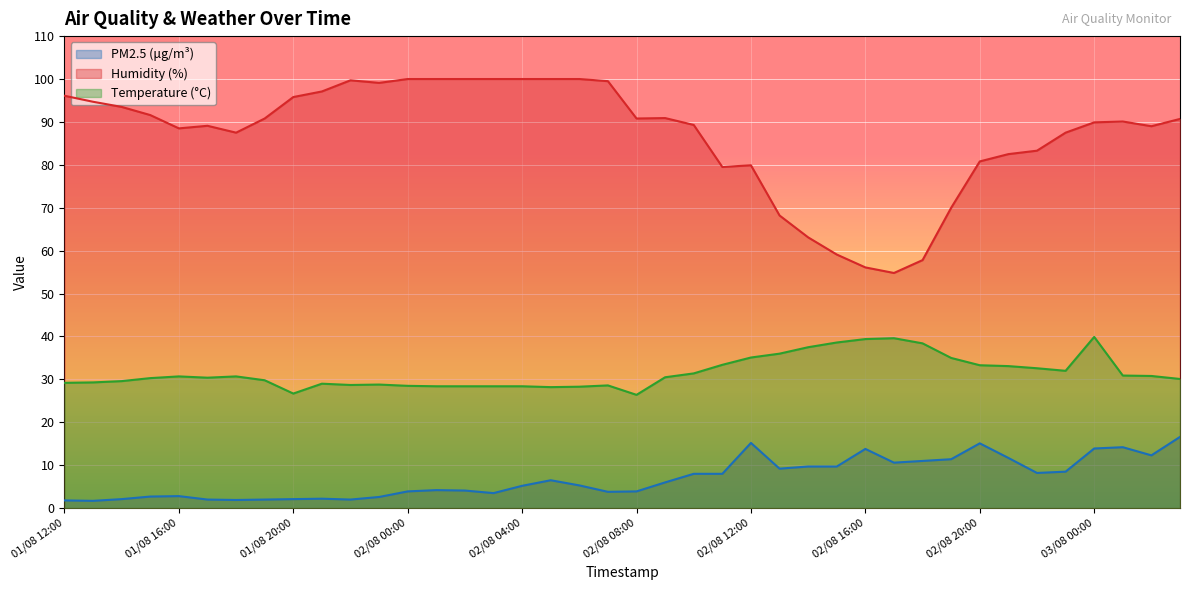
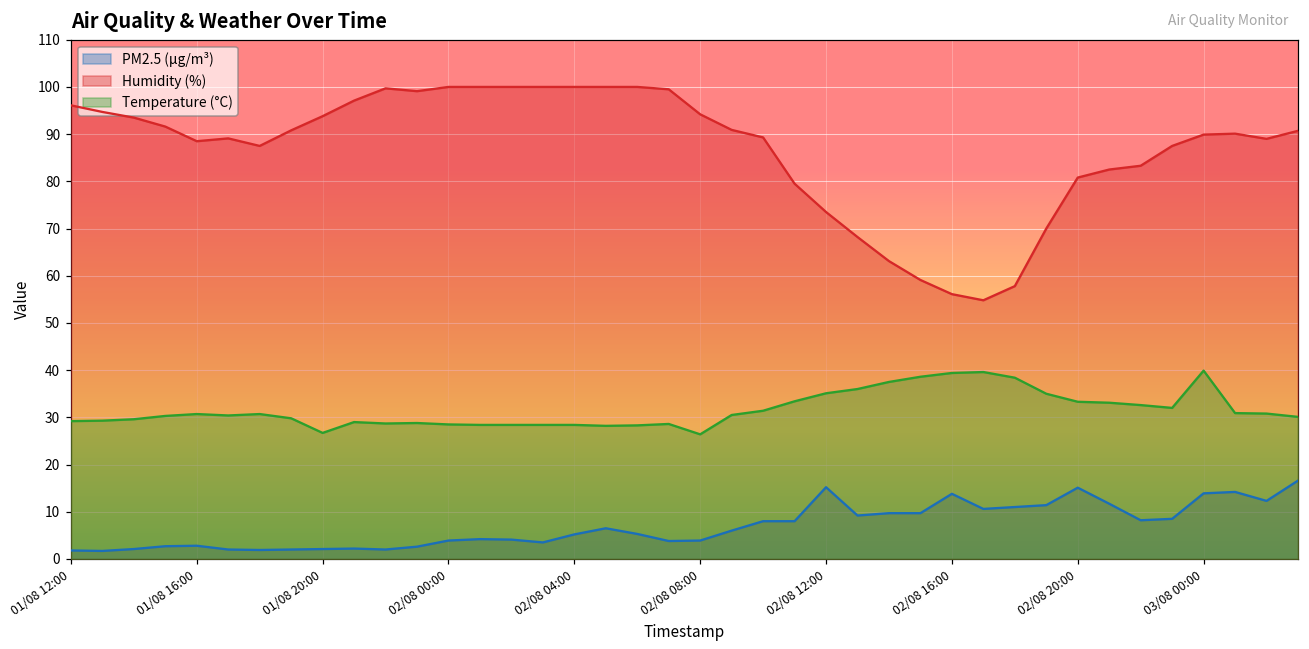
  {
    "PM2.5 (μg/m³)": {
      "01/08 12:00": 2,
      "01/08 16:00": 3,
      "01/08 20:00": 2,
      "02/08 00:00": 4,
      "02/08 04:00": 5,
      "02/08 08:00": 4,
      "02/08 12:00": 15,
      "02/08 16:00": 14,
      "02/08 20:00": 15,
      "03/08 00:00": 14
    },
    "Humidity (%)": {
      "01/08 12:00": 96,
      "01/08 16:00": 89,
-     "01/08 20:00": 96,
+     "01/08 20:00": 94,
      "02/08 00:00": 100,
      "02/08 04:00": 100,
-     "02/08 08:00": 91,
-     "02/08 12:00": 80,
+     "02/08 08:00": 94,
+     "02/08 12:00": 74,
      "02/08 16:00": 56,
      "02/08 20:00": 81,
      "03/08 00:00": 90
    },
    "Temperature (°C)": {
      "01/08 12:00": 29,
      "01/08 16:00": 31,
      "01/08 20:00": 27,
      "02/08 00:00": 29,
      "02/08 04:00": 28,
      "02/08 08:00": 26,
      "02/08 12:00": 35,
      "02/08 16:00": 39,
      "02/08 20:00": 33,
      "03/08 00:00": 40
    }
  }
